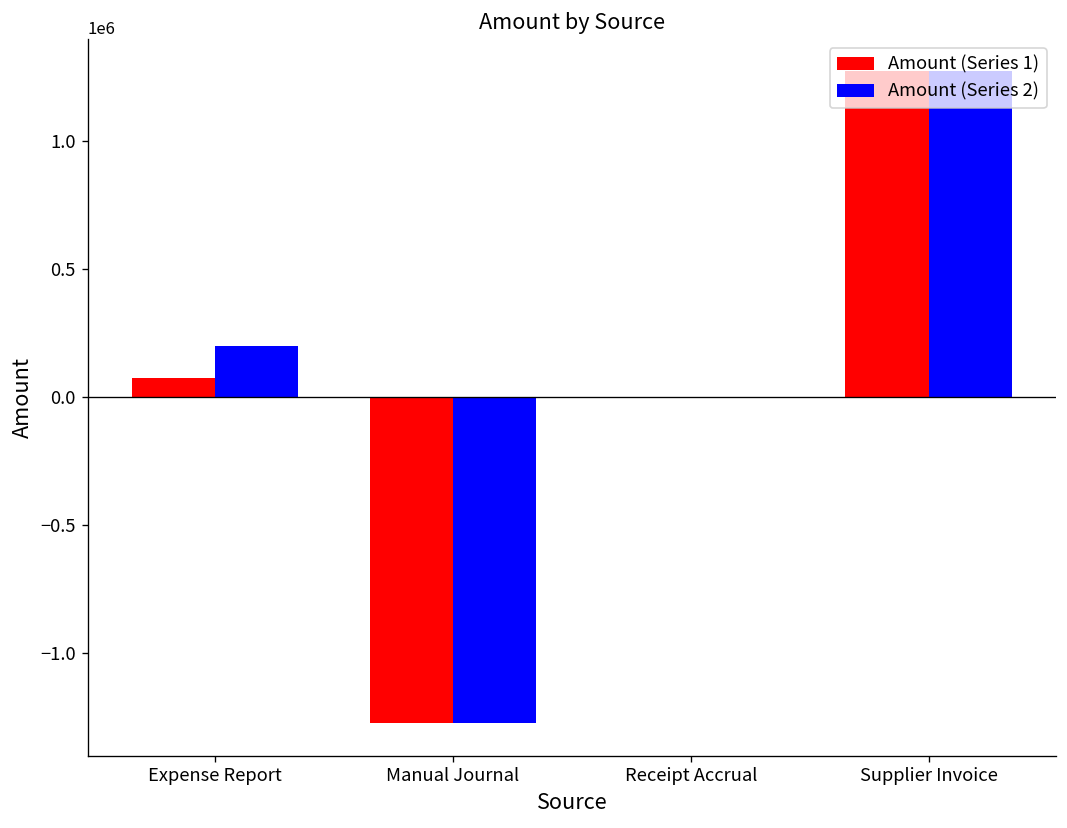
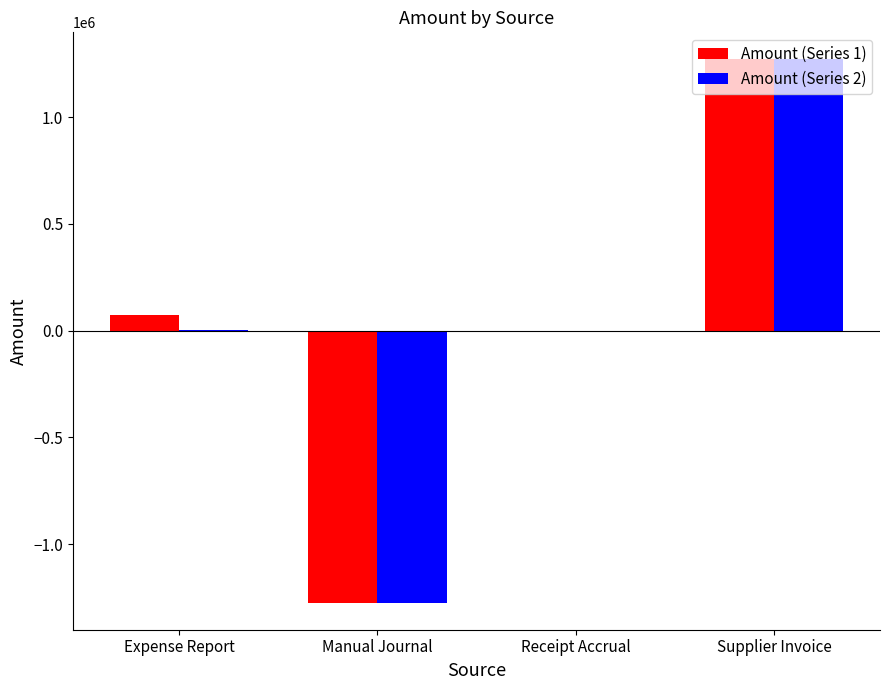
  {
    "Amount (Series 1)": {
      "Expense Report": 70000,
      "Manual Journal": -1270000,
      "Receipt Accrual": 0
    },
    "Amount (Series 2)": {
-     "Expense Report": 200000,
+     "Expense Report": 0,
      "Manual Journal": -1270000,
      "Receipt Accrual": 0
    }
  }
